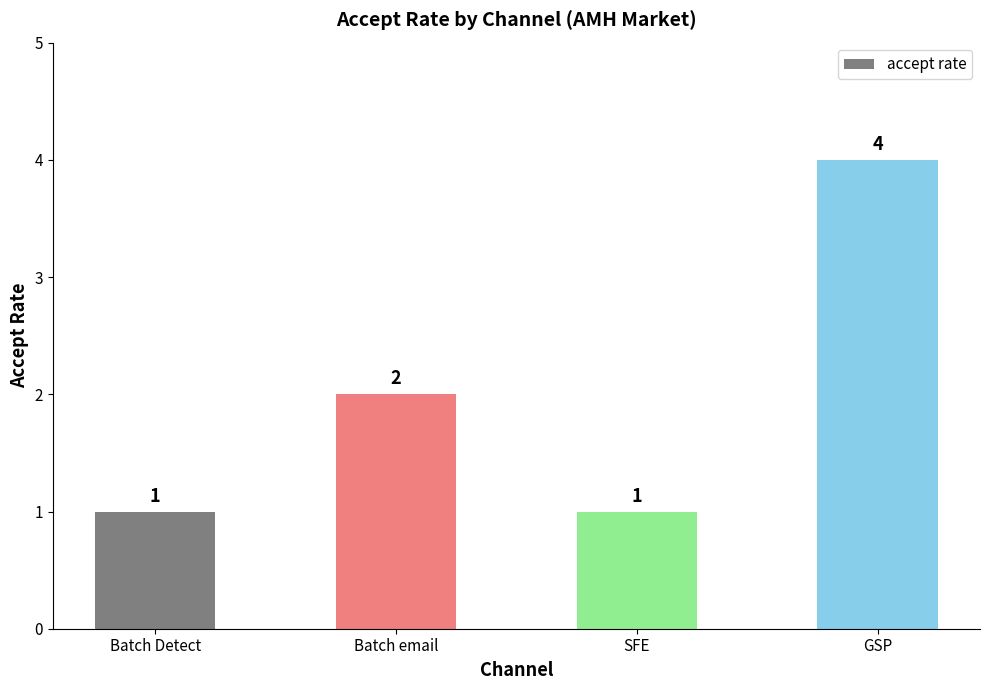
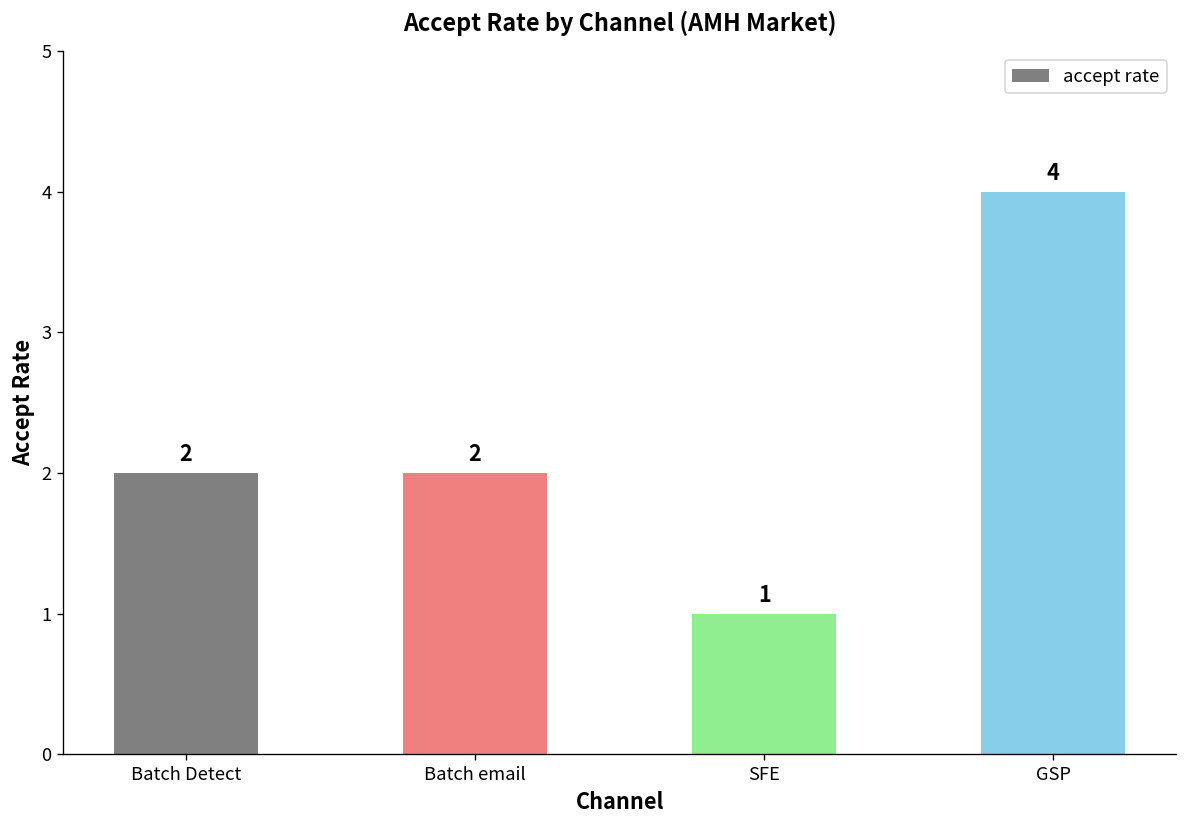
  {
-   "Batch Detect": 1,
+   "Batch Detect": 2,
    "Batch email": 2,
    "SFE": 1,
    "GSP": 4
  }
